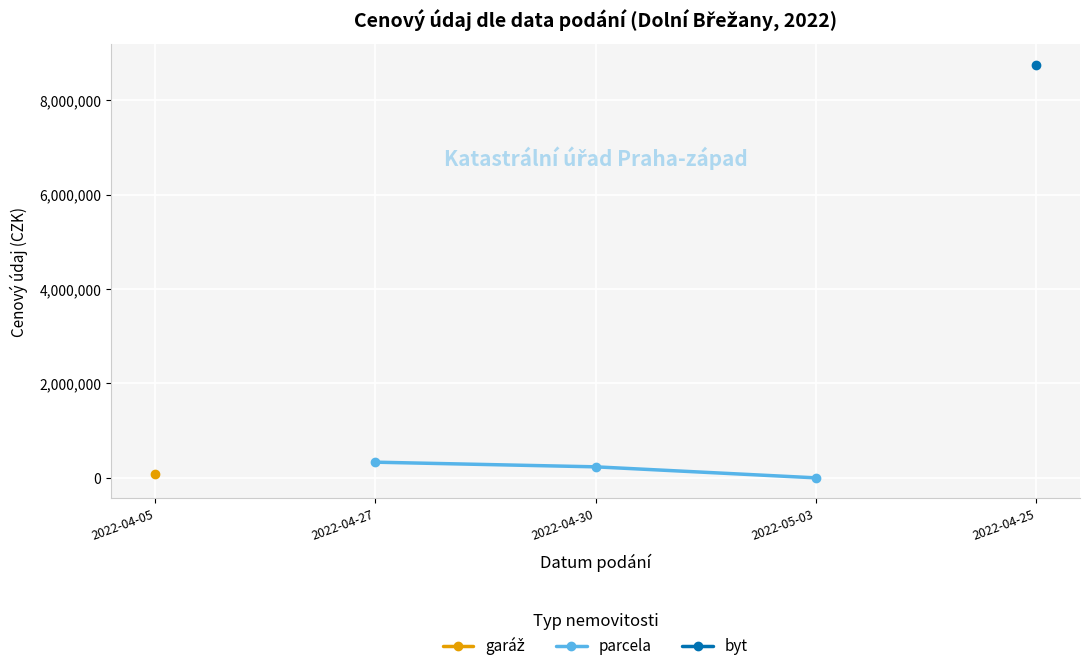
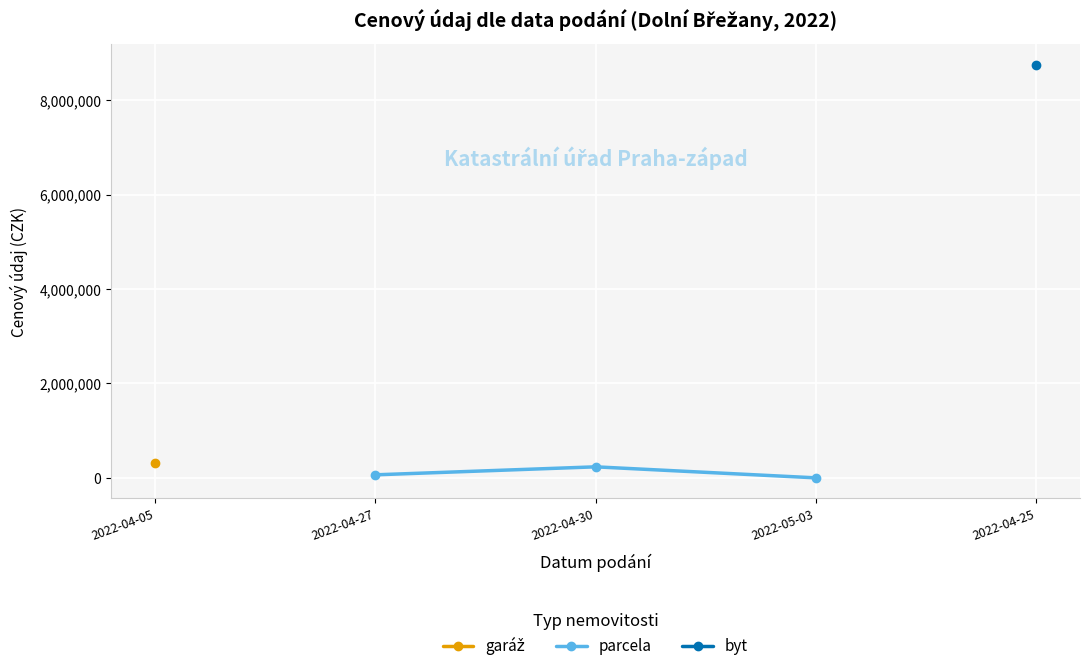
  {
    "garáž": {
-     "2022-04-05": "100,000"
+     "2022-04-05": "300,000"
    },
    "parcela": {
-     "2022-04-27": "300,000",
+     "2022-04-27": "100,000",
      "2022-04-30": "200,000",
      "2022-05-03": "0"
    },
    "byt": {
      "2022-04-25": "8,800,000"
    }
  }
